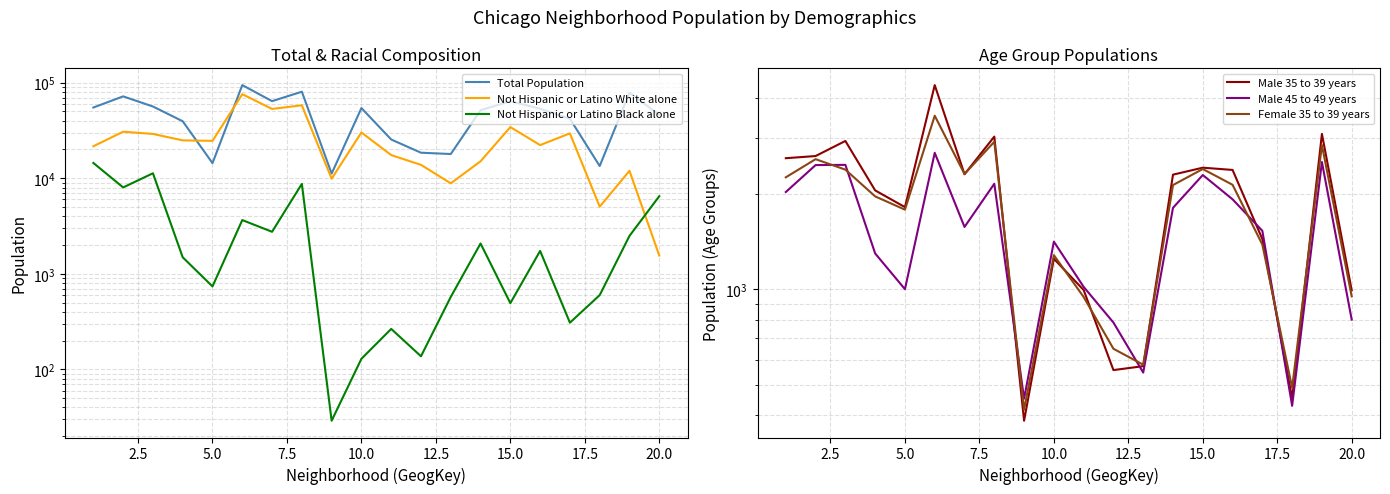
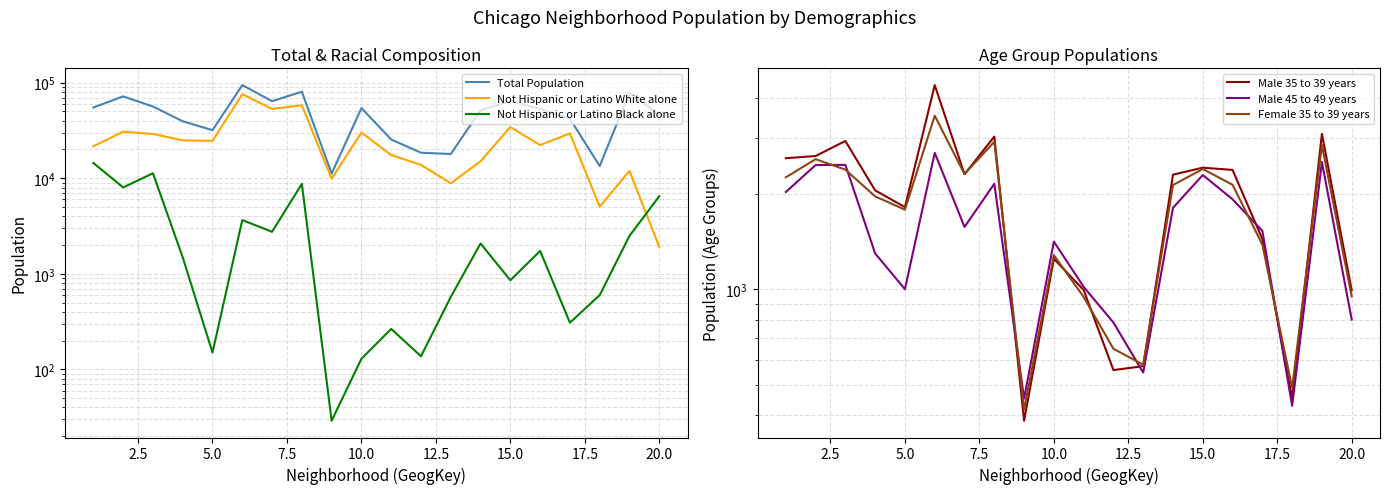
  {
    "Total & Racial Composition": {
      "Total Population": {
-       "5.0": 14000,
+       "5.0": 32000,
        "10.0": 50000
      },
      "Not Hispanic or Latino White alone": {
        "5.0": 25000,
        "10.0": 30000,
        "15.0": 34000,
-       "20.0": 1600
+       "20.0": 1900
      },
      "Not Hispanic or Latino Black alone": {
-       "5.0": 700,
+       "5.0": 150,
        "10.0": 130,
-       "15.0": 500,
+       "15.0": 900,
        "20.0": 6000
      }
    }
  }
